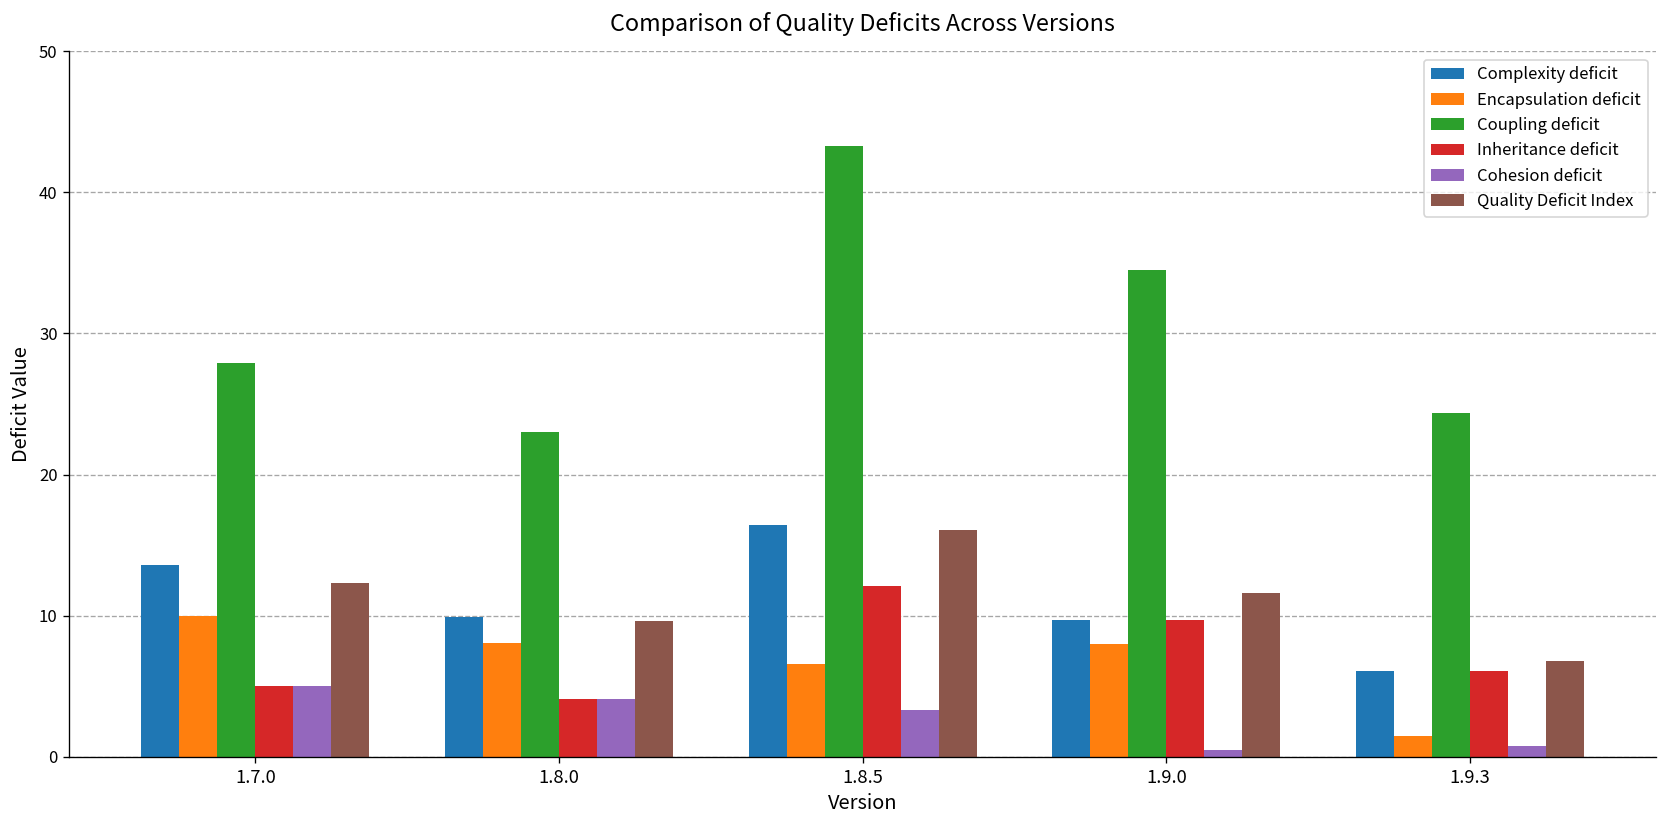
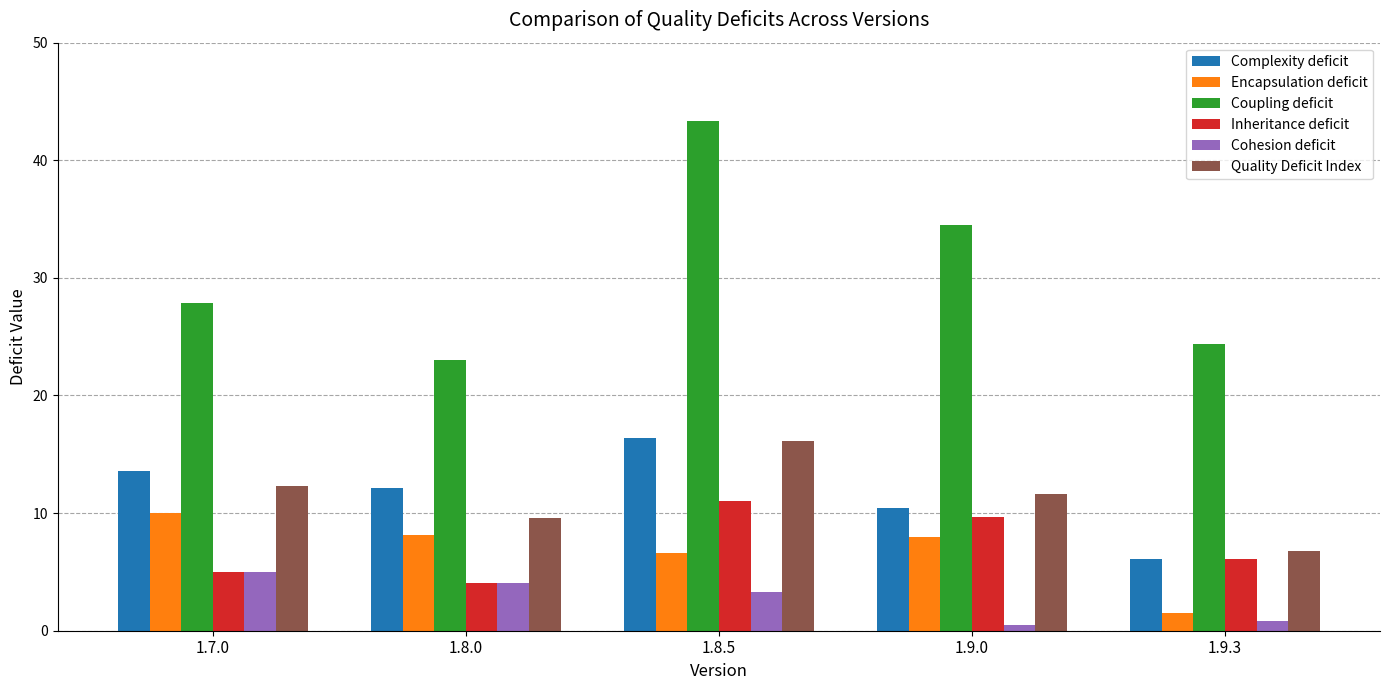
  {
    "Complexity deficit": {
      "1.7.0": 13.6,
-     "1.8.0": 9.9,
+     "1.8.0": 12.1,
      "1.8.5": 16.4,
-     "1.9.0": 9.7,
+     "1.9.0": 10.4,
      "1.9.3": 6.1
    },
    "Encapsulation deficit": {
      "1.7.0": 10.0,
      "1.8.0": 8.1,
      "1.8.5": 6.6,
      "1.9.0": 8.0,
      "1.9.3": 1.5
    },
    "Coupling deficit": {
      "1.7.0": 27.9,
      "1.8.0": 23.0,
      "1.8.5": 43.3,
      "1.9.0": 34.5,
      "1.9.3": 24.4
    },
    "Inheritance deficit": {
      "1.7.0": 5.0,
      "1.8.0": 4.1,
-     "1.8.5": 12.1,
+     "1.8.5": 11.0,
      "1.9.0": 9.7,
      "1.9.3": 6.1
    },
    "Cohesion deficit": {
      "1.7.0": 5.0,
      "1.8.0": 4.1,
      "1.8.5": 3.3,
      "1.9.0": 0.5,
      "1.9.3": 0.8
    },
    "Quality Deficit Index": {
      "1.7.0": 12.3,
      "1.8.0": 9.6,
      "1.8.5": 16.1,
      "1.9.0": 11.6,
      "1.9.3": 6.8
    }
  }
